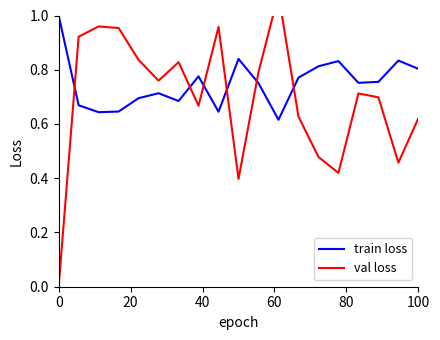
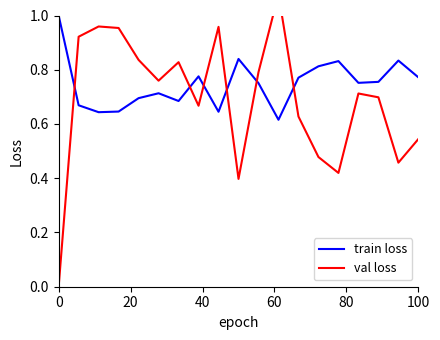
  {
    "train loss": {
      "0": 1.00,
-     "100": 0.80
+     "100": 0.77
    },
    "val loss": {
      "0": 0.00,
-     "100": 0.62
+     "100": 0.54
    }
  }
